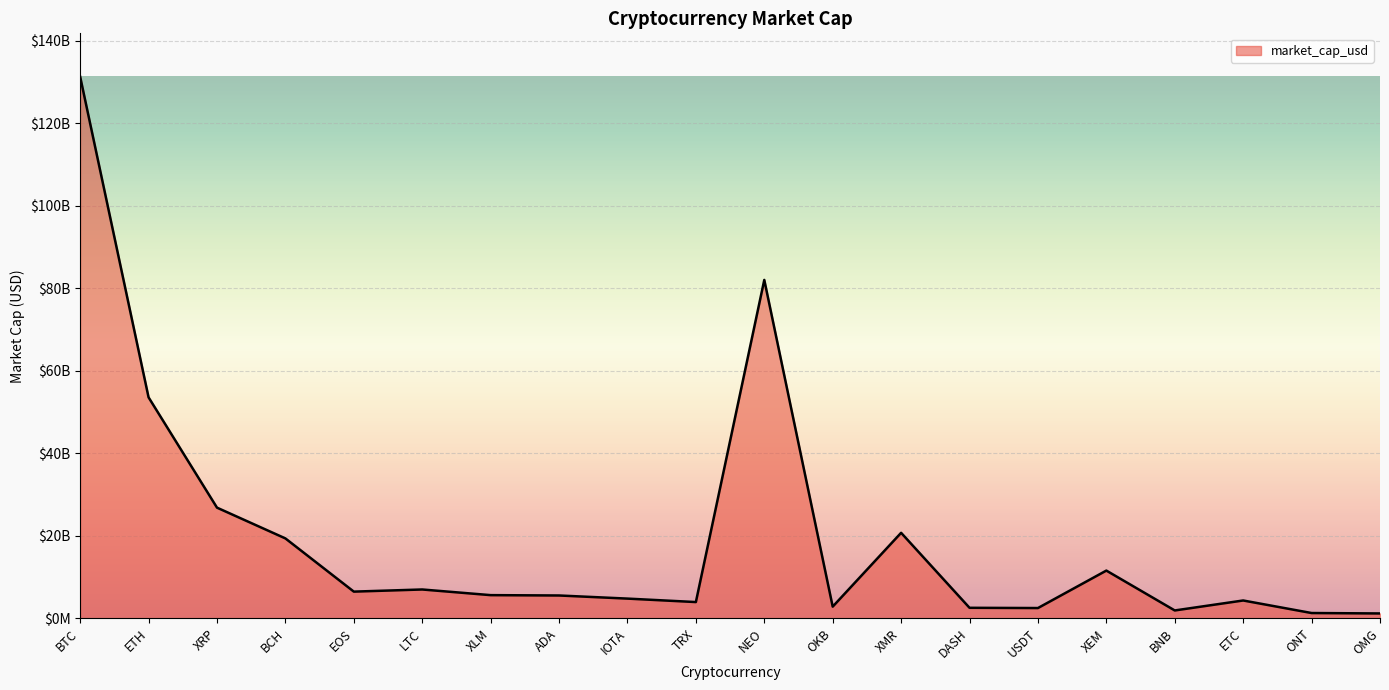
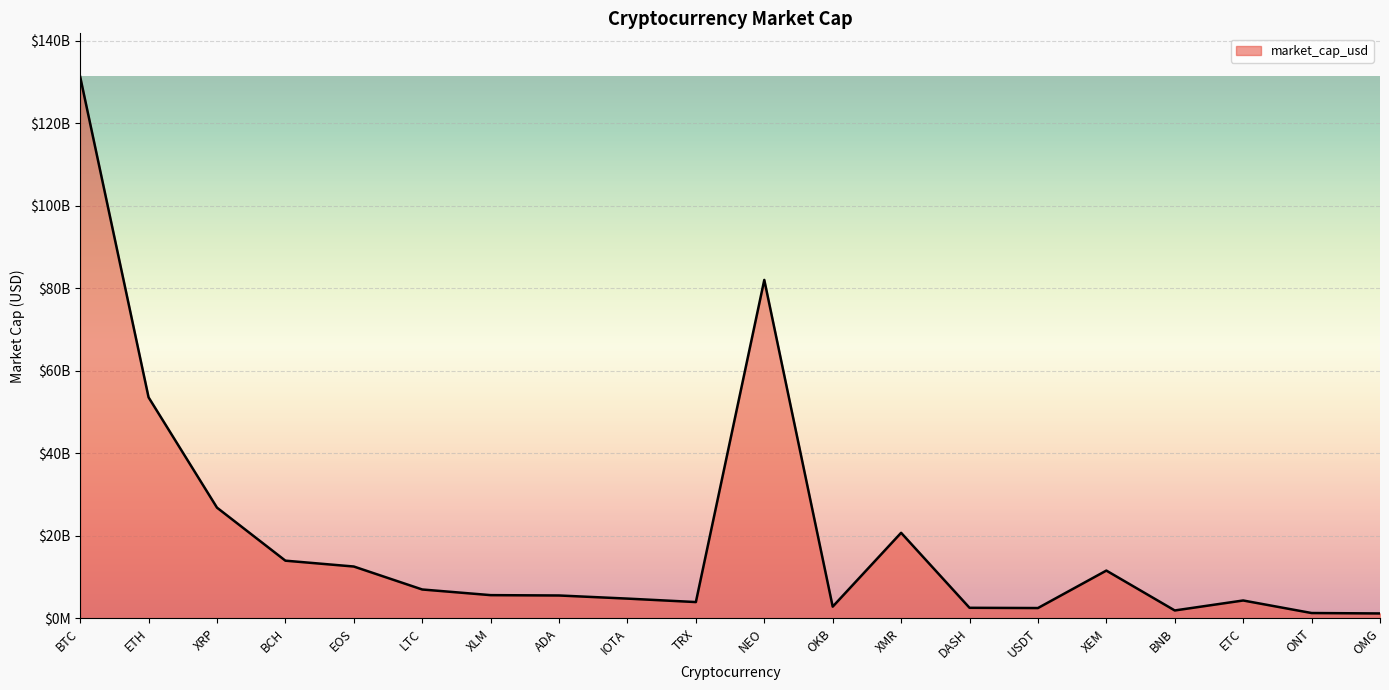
  {
    "BTC": "$131000000000",
    "ETH": "$54000000000",
    "XRP": "$27000000000",
-   "BCH": "$19000000000",
-   "EOS": "$6000000000",
+   "BCH": "$14000000000",
+   "EOS": "$13000000000",
    "LTC": "$7000000000",
    "XLM": "$6000000000",
    "ADA": "$6000000000",
    "IOTA": "$5000000000",
    "TRX": "$4000000000",
    "NEO": "$82000000000",
    "OKB": "$3000000000",
    "XMR": "$21000000000",
    "DASH": "$3000000000",
    "USDT": "$3000000000",
    "XEM": "$12000000000",
    "BNB": "$2000000000",
    "ETC": "$4000000000",
    "ONT": "$1000000000",
    "OMG": "$1000000000"
  }
